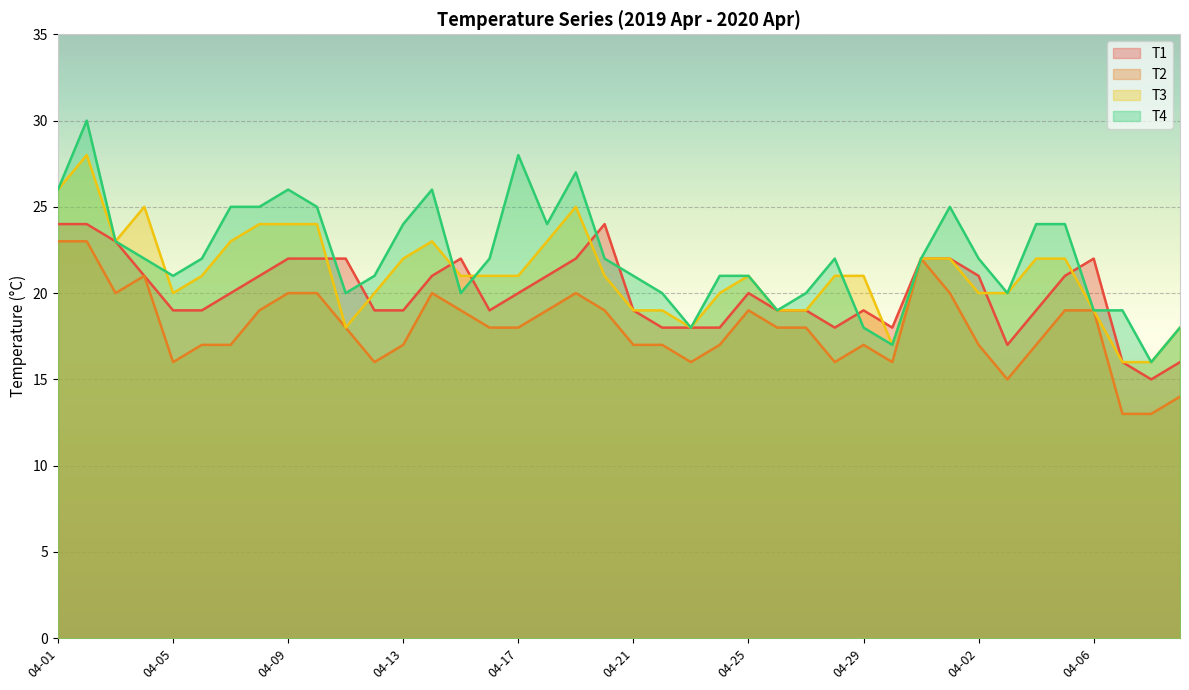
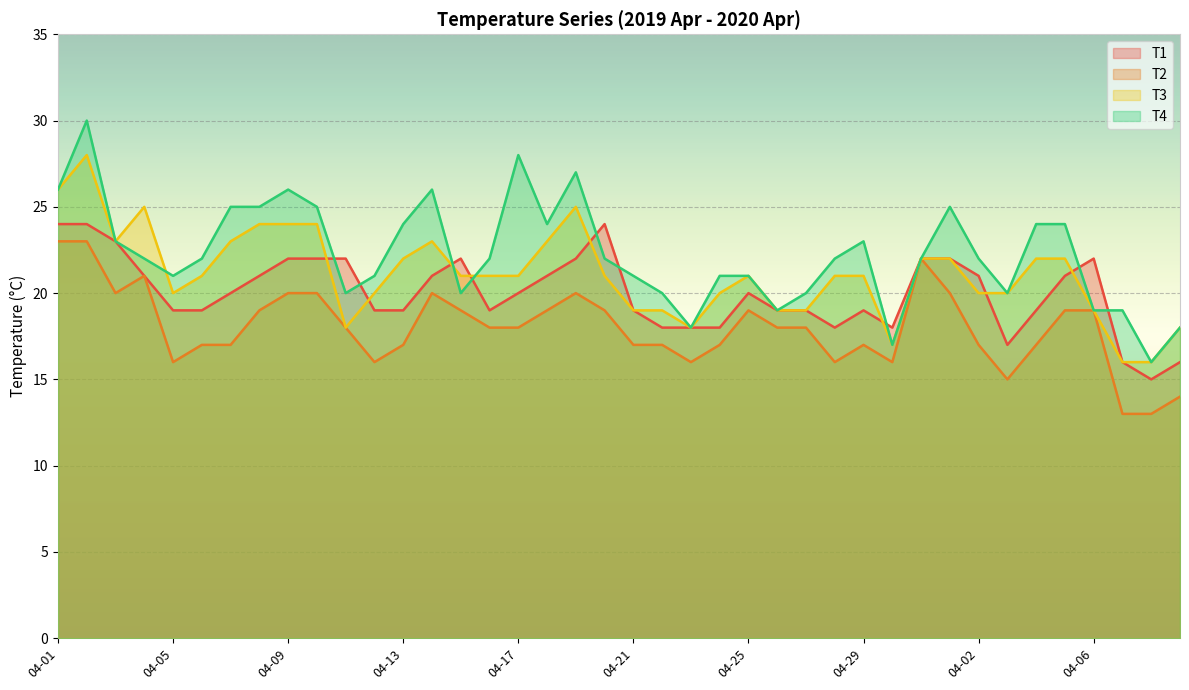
  {
    "T4": {
      "04-13": 24,
      "04-17": 28,
      "04-21": 21,
-     "04-29": 18
+     "04-29": 23
    }
  }
